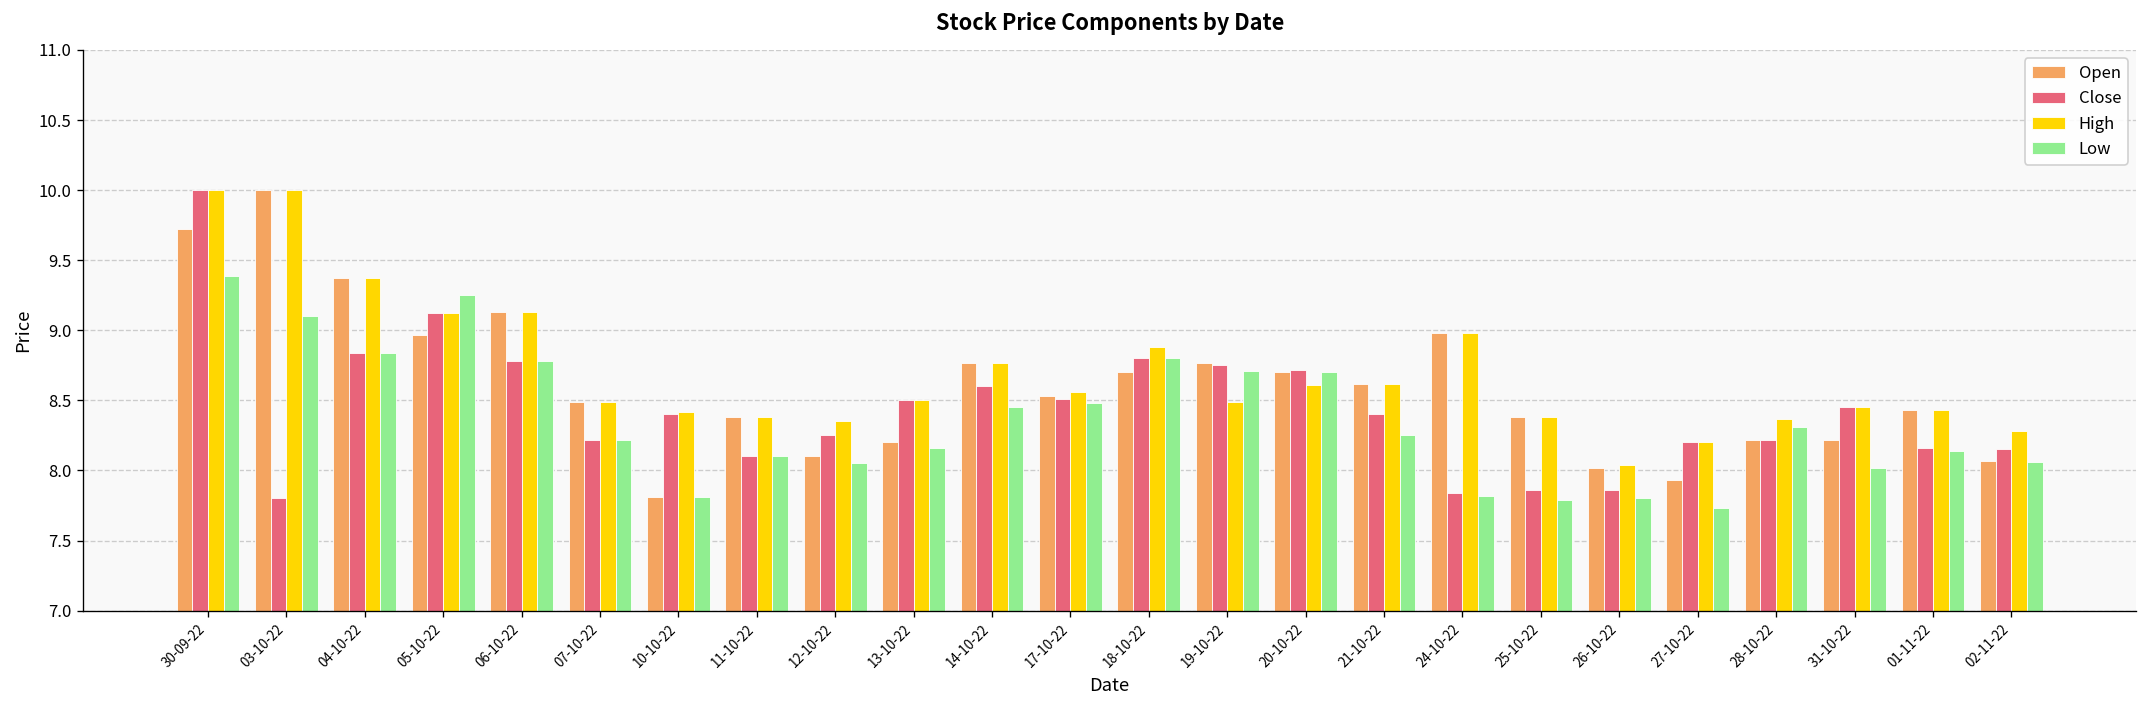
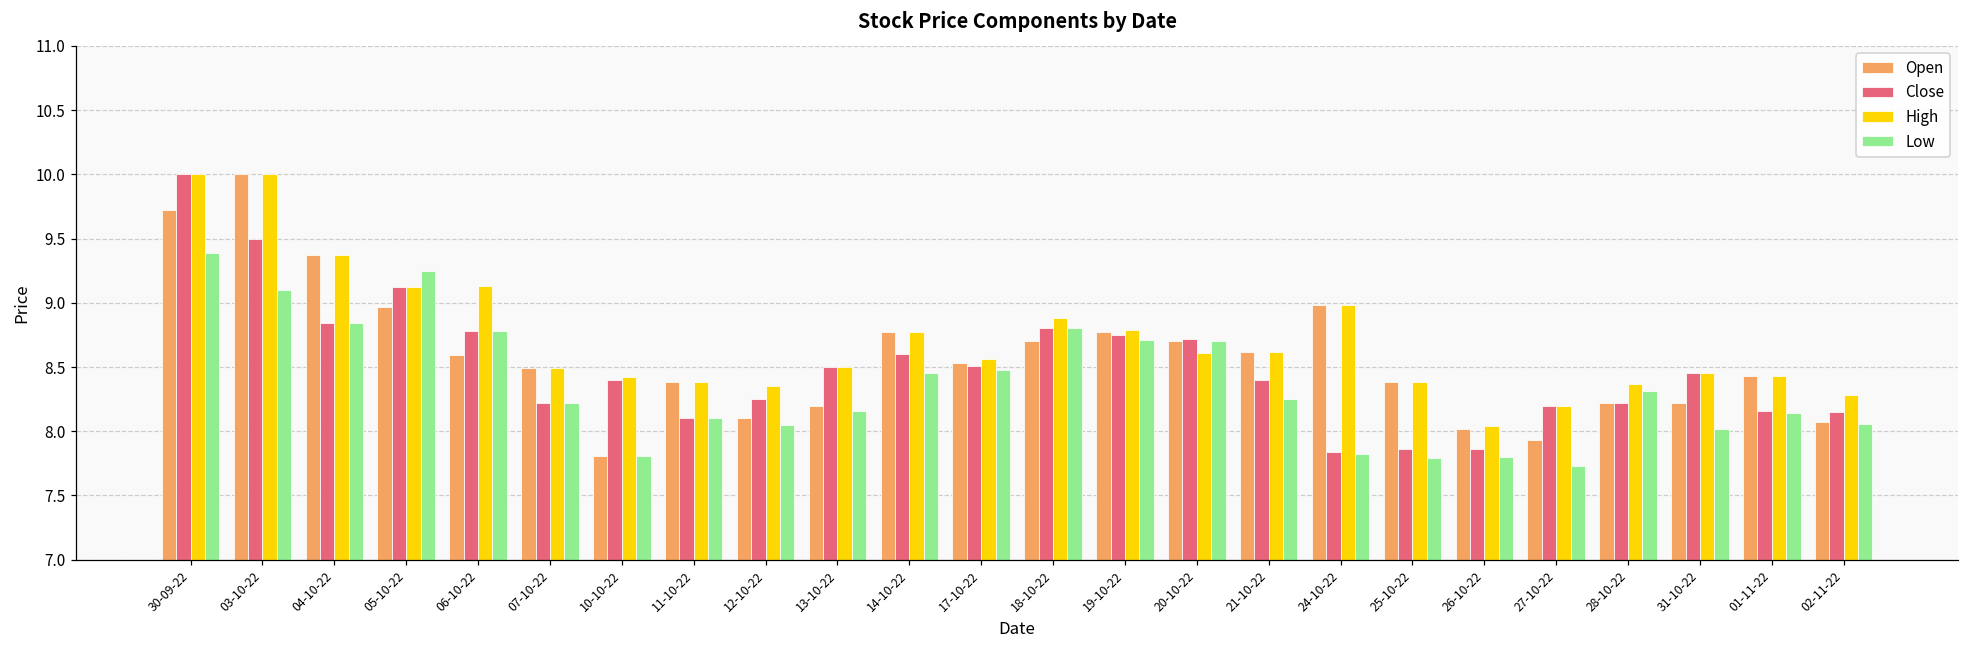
  {
    "Open": {
      "30-09-22": 9.72,
      "03-10-22": 10.00,
      "04-10-22": 9.37,
      "05-10-22": 8.97,
-     "06-10-22": 9.13,
+     "06-10-22": 8.59,
      "07-10-22": 8.49,
      "10-10-22": 7.81,
      "11-10-22": 8.38,
      "12-10-22": 8.10,
      "13-10-22": 8.20,
      "14-10-22": 8.77,
      "17-10-22": 8.53,
      "18-10-22": 8.70,
      "19-10-22": 8.77,
      "20-10-22": 8.70,
      "21-10-22": 8.62,
      "24-10-22": 8.98,
      "25-10-22": 8.38,
      "26-10-22": 8.02,
      "27-10-22": 7.93,
      "28-10-22": 8.22,
      "31-10-22": 8.22,
      "01-11-22": 8.43,
      "02-11-22": 8.07
    },
    "Close": {
      "30-09-22": 10.0,
-     "03-10-22": 7.8,
+     "03-10-22": 9.5,
      "04-10-22": 8.84,
      "05-10-22": 9.1,
      "06-10-22": 8.8,
      "07-10-22": 8.2,
      "10-10-22": 8.4,
      "11-10-22": 8.1,
      "12-10-22": 8.25,
      "13-10-22": 8.5,
      "14-10-22": 8.6,
      "17-10-22": 8.5,
      "18-10-22": 8.8,
      "19-10-22": 8.75,
      "20-10-22": 8.7,
      "21-10-22": 8.4,
      "24-10-22": 7.84,
      "25-10-22": 7.86,
      "26-10-22": 7.86,
      "27-10-22": 8.2,
      "28-10-22": 8.2,
      "31-10-22": 8.45,
      "01-11-22": 8.16,
      "02-11-22": 8.15
    },
    "High": {
      "30-09-22": 10.00,
      "03-10-22": 10.00,
      "04-10-22": 9.37,
      "05-10-22": 9.12,
      "06-10-22": 9.13,
      "07-10-22": 8.49,
      "10-10-22": 8.42,
      "11-10-22": 8.38,
      "12-10-22": 8.35,
      "13-10-22": 8.50,
      "14-10-22": 8.77,
      "17-10-22": 8.56,
      "18-10-22": 8.88,
-     "19-10-22": 8.49,
+     "19-10-22": 8.79,
      "20-10-22": 8.61,
      "21-10-22": 8.62,
      "24-10-22": 8.98,
      "25-10-22": 8.38,
      "26-10-22": 8.04,
      "27-10-22": 8.20,
      "28-10-22": 8.37,
      "31-10-22": 8.45,
      "01-11-22": 8.43,
      "02-11-22": 8.28
    },
    "Low": {
      "30-09-22": 9.39,
      "03-10-22": 9.10,
      "04-10-22": 8.84,
      "05-10-22": 9.25,
      "06-10-22": 8.78,
      "07-10-22": 8.22,
      "10-10-22": 7.81,
      "11-10-22": 8.10,
      "12-10-22": 8.05,
      "13-10-22": 8.16,
      "14-10-22": 8.45,
      "17-10-22": 8.48,
      "18-10-22": 8.80,
      "19-10-22": 8.71,
      "20-10-22": 8.70,
      "21-10-22": 8.25,
      "24-10-22": 7.82,
      "25-10-22": 7.79,
      "26-10-22": 7.80,
      "27-10-22": 7.73,
      "28-10-22": 8.31,
      "31-10-22": 8.02,
      "01-11-22": 8.14,
      "02-11-22": 8.06
    }
  }
